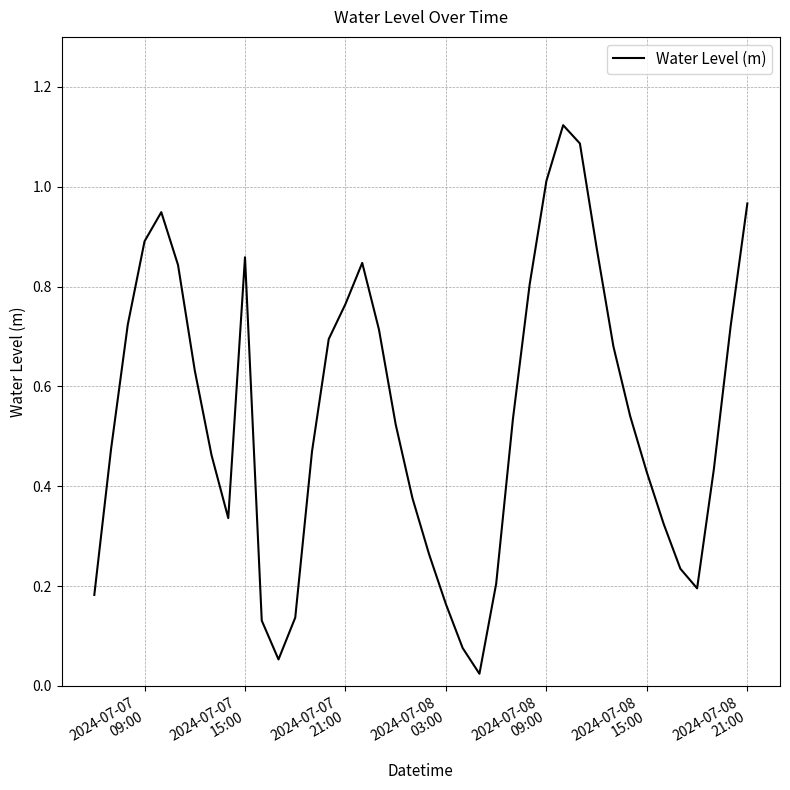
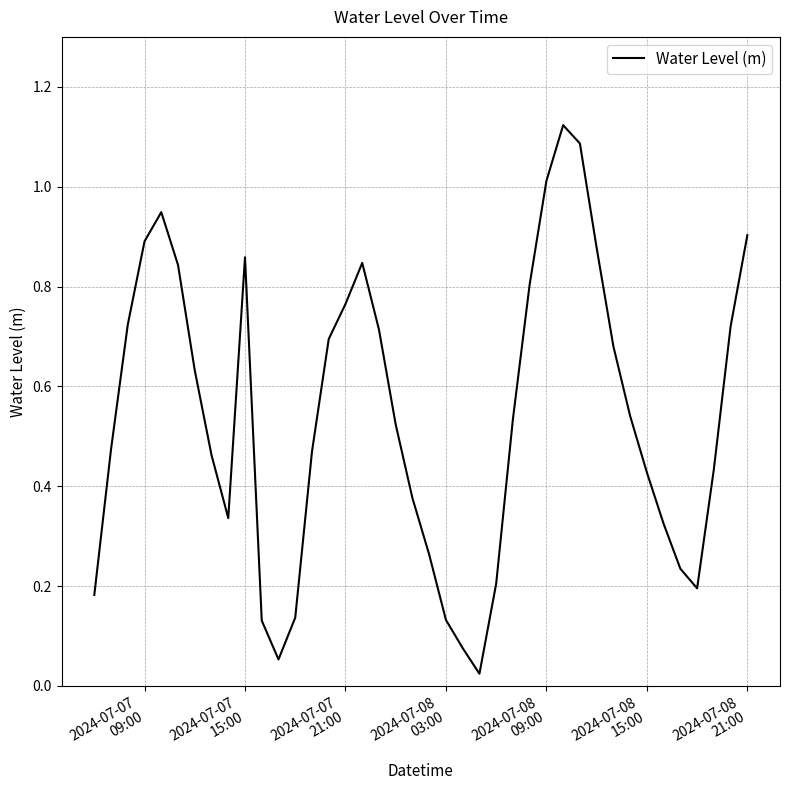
  {
    "2024-07-07 09:00": 0.89,
    "2024-07-07 15:00": 0.86,
    "2024-07-07 21:00": 0.76,
-   "2024-07-08 03:00": 0.16,
+   "2024-07-08 03:00": 0.13,
    "2024-07-08 09:00": 1.01,
    "2024-07-08 15:00": 0.43,
-   "2024-07-08 21:00": 0.97
+   "2024-07-08 21:00": 0.90
  }
